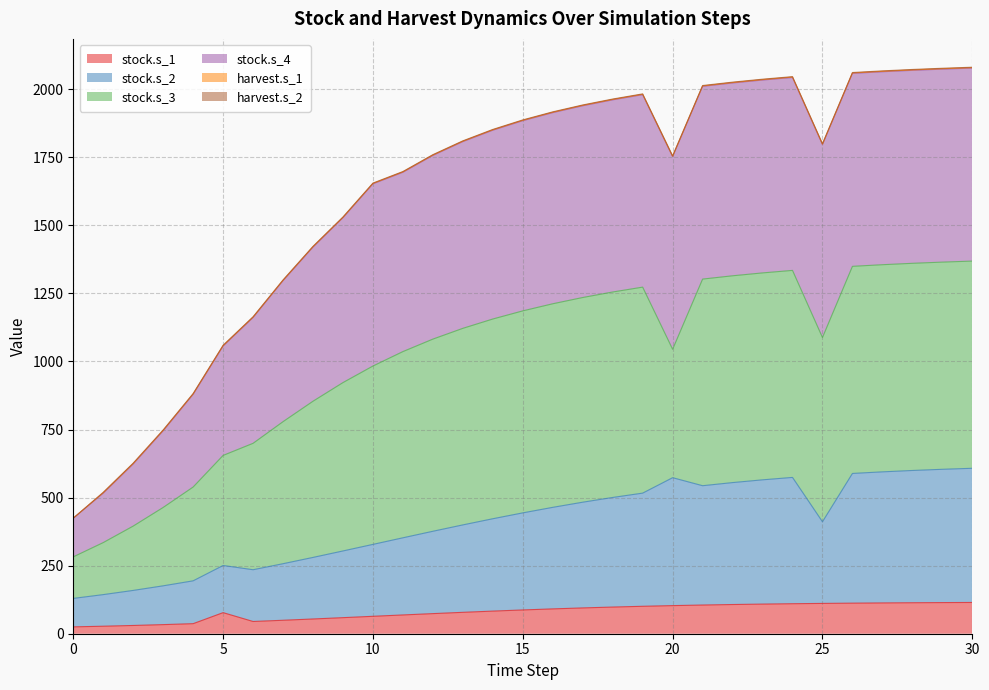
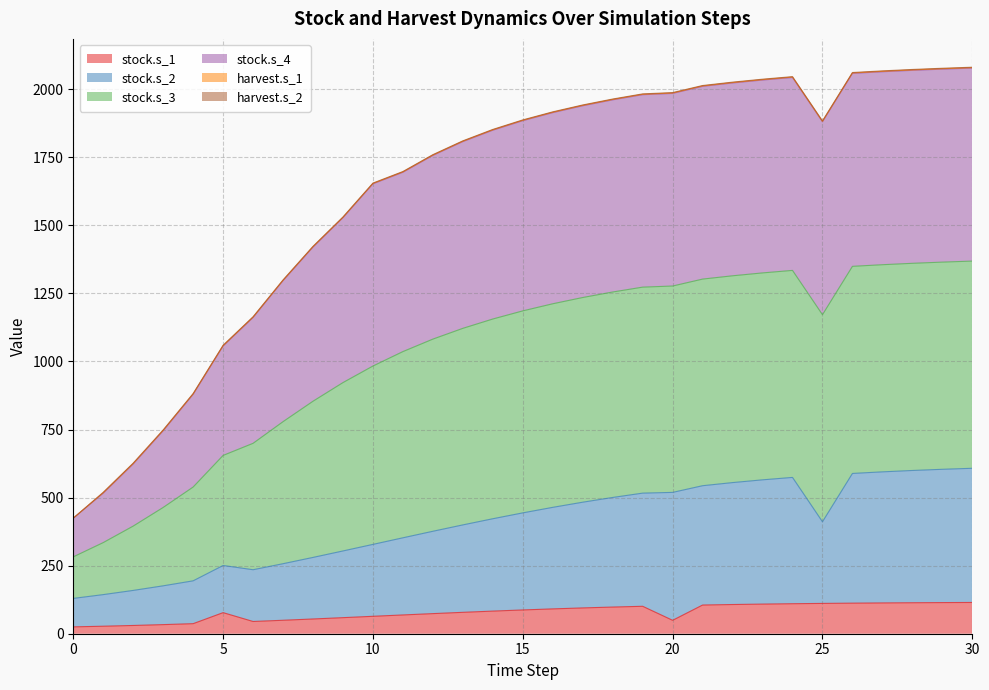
  {
    "stock.s_1": {
      "0": 30,
      "5": 80,
      "10": 60,
      "15": 90,
-     "20": 100,
+     "20": 50,
      "25": 110,
      "30": 110
    },
    "stock.s_2": {
      "0": 100,
      "5": 170,
      "10": 260,
      "15": 360,
      "20": 470,
      "25": 300,
      "30": 490
    },
    "stock.s_3": {
      "0": 150,
      "5": 400,
      "10": 660,
      "15": 740,
-     "20": 470,
-     "25": 680,
+     "20": 760,
+     "25": 760,
      "30": 760
    }
  }
